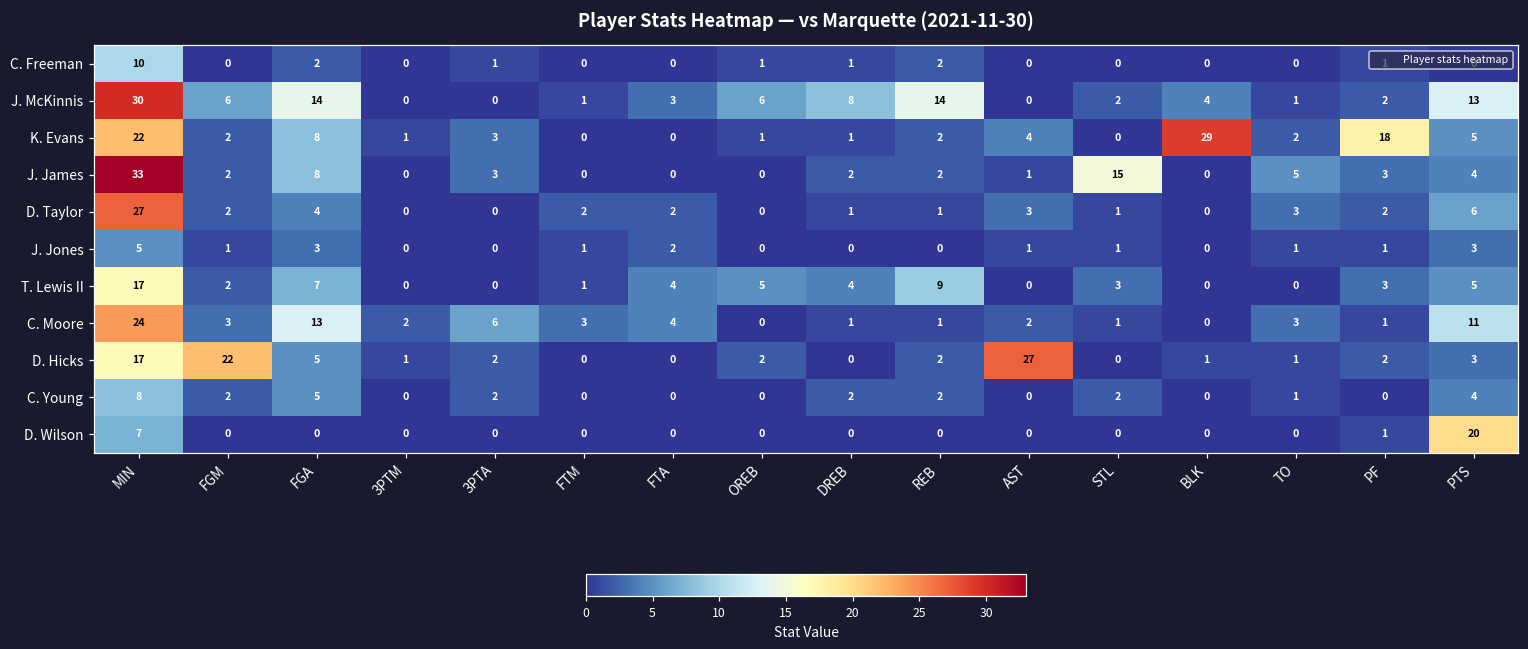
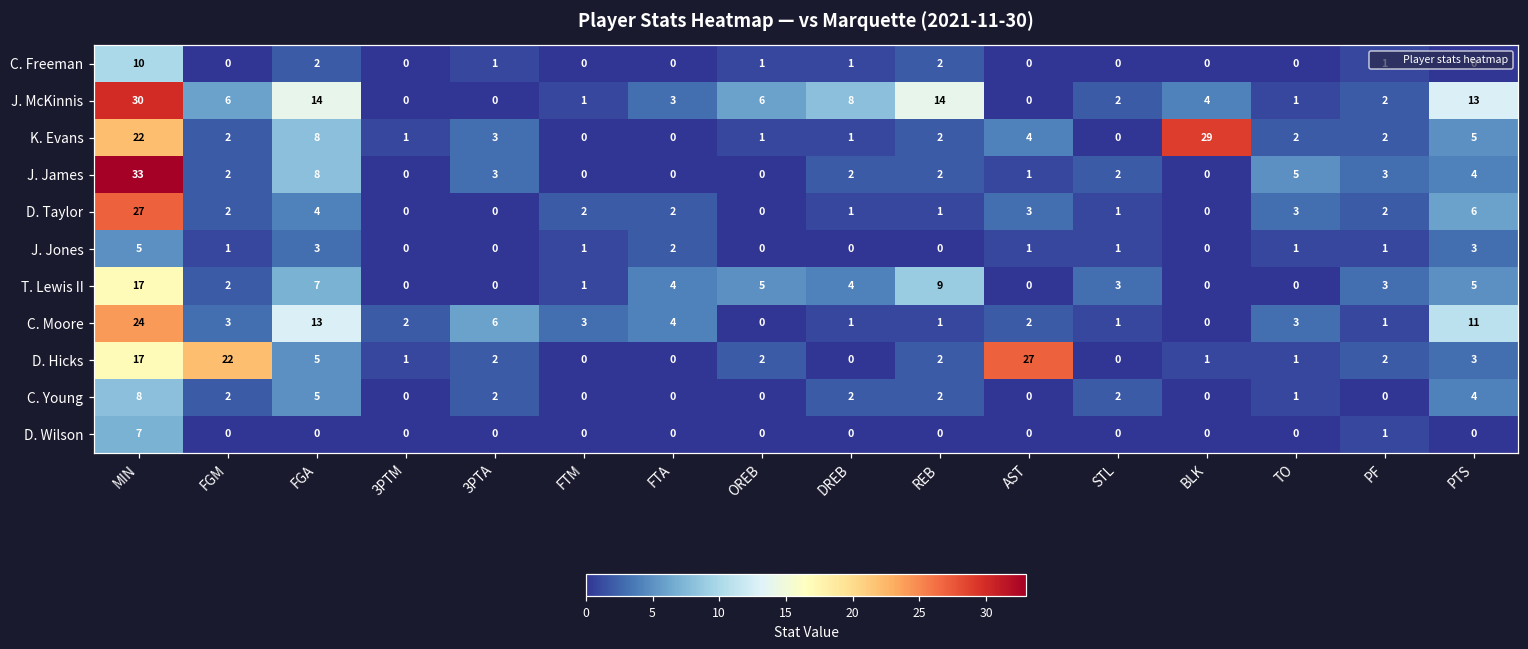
  {
    "C. Freeman": {
      "MIN": 10,
      "FGM": 0,
      "FGA": 2,
      "3PTM": 0,
      "3PTA": 1,
      "FTM": 0,
      "FTA": 0,
      "OREB": 1,
      "DREB": 1,
      "REB": 2,
      "AST": 0,
      "STL": 0,
      "BLK": 0,
      "TO": 0
    },
    "J. McKinnis": {
      "MIN": 30,
      "FGM": 6,
      "FGA": 14,
      "3PTM": 0,
      "3PTA": 0,
      "FTM": 1,
      "FTA": 3,
      "OREB": 6,
      "DREB": 8,
      "REB": 14,
      "AST": 0,
      "STL": 2,
      "BLK": 4,
      "TO": 1,
      "PF": 2,
      "PTS": 13
    },
    "K. Evans": {
      "MIN": 22,
      "FGM": 2,
      "FGA": 8,
      "3PTM": 1,
      "3PTA": 3,
      "FTM": 0,
      "FTA": 0,
      "OREB": 1,
      "DREB": 1,
      "REB": 2,
      "AST": 4,
      "STL": 0,
      "BLK": 29,
      "TO": 2,
-     "PF": 18,
+     "PF": 2,
      "PTS": 5
    },
    "J. James": {
      "MIN": 33,
      "FGM": 2,
      "FGA": 8,
      "3PTM": 0,
      "3PTA": 3,
      "FTM": 0,
      "FTA": 0,
      "OREB": 0,
      "DREB": 2,
      "REB": 2,
      "AST": 1,
-     "STL": 15,
+     "STL": 2,
      "BLK": 0,
      "TO": 5,
      "PF": 3,
      "PTS": 4
    },
    "D. Taylor": {
      "MIN": 27,
      "FGM": 2,
      "FGA": 4,
      "3PTM": 0,
      "3PTA": 0,
      "FTM": 2,
      "FTA": 2,
      "OREB": 0,
      "DREB": 1,
      "REB": 1,
      "AST": 3,
      "STL": 1,
      "BLK": 0,
      "TO": 3,
      "PF": 2,
      "PTS": 6
    },
    "J. Jones": {
      "MIN": 5,
      "FGM": 1,
      "FGA": 3,
      "3PTM": 0,
      "3PTA": 0,
      "FTM": 1,
      "FTA": 2,
      "OREB": 0,
      "DREB": 0,
      "REB": 0,
      "AST": 1,
      "STL": 1,
      "BLK": 0,
      "TO": 1,
      "PF": 1,
      "PTS": 3
    },
    "T. Lewis II": {
      "MIN": 17,
      "FGM": 2,
      "FGA": 7,
      "3PTM": 0,
      "3PTA": 0,
      "FTM": 1,
      "FTA": 4,
      "OREB": 5,
      "DREB": 4,
      "REB": 9,
      "AST": 0,
      "STL": 3,
      "BLK": 0,
      "TO": 0,
      "PF": 3,
      "PTS": 5
    },
    "C. Moore": {
      "MIN": 24,
      "FGM": 3,
      "FGA": 13,
      "3PTM": 2,
      "3PTA": 6,
      "FTM": 3,
      "FTA": 4,
      "OREB": 0,
      "DREB": 1,
      "REB": 1,
      "AST": 2,
      "STL": 1,
      "BLK": 0,
      "TO": 3,
      "PF": 1,
      "PTS": 11
    },
    "D. Hicks": {
      "MIN": 17,
      "FGM": 22,
      "FGA": 5,
      "3PTM": 1,
      "3PTA": 2,
      "FTM": 0,
      "FTA": 0,
      "OREB": 2,
      "DREB": 0,
      "REB": 2,
      "AST": 27,
      "STL": 0,
      "BLK": 1,
      "TO": 1,
      "PF": 2,
      "PTS": 3
    },
    "C. Young": {
      "MIN": 8,
      "FGM": 2,
      "FGA": 5,
      "3PTM": 0,
      "3PTA": 2,
      "FTM": 0,
      "FTA": 0,
      "OREB": 0,
      "DREB": 2,
      "REB": 2,
      "AST": 0,
      "STL": 2,
      "BLK": 0,
      "TO": 1,
      "PF": 0,
      "PTS": 4
    },
    "D. Wilson": {
      "MIN": 7,
      "FGM": 0,
      "FGA": 0,
      "3PTM": 0,
      "3PTA": 0,
      "FTM": 0,
      "FTA": 0,
      "OREB": 0,
      "DREB": 0,
      "REB": 0,
      "AST": 0,
      "STL": 0,
      "BLK": 0,
      "TO": 0,
      "PF": 1,
-     "PTS": 20
+     "PTS": 0
    }
  }
